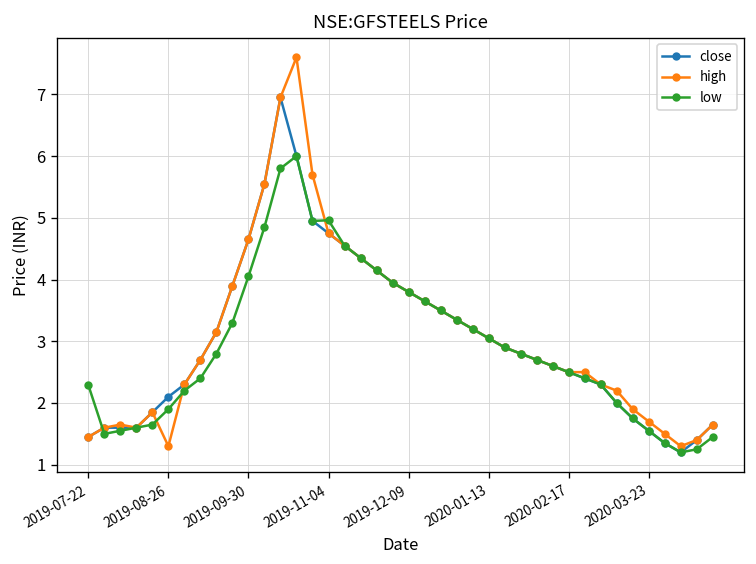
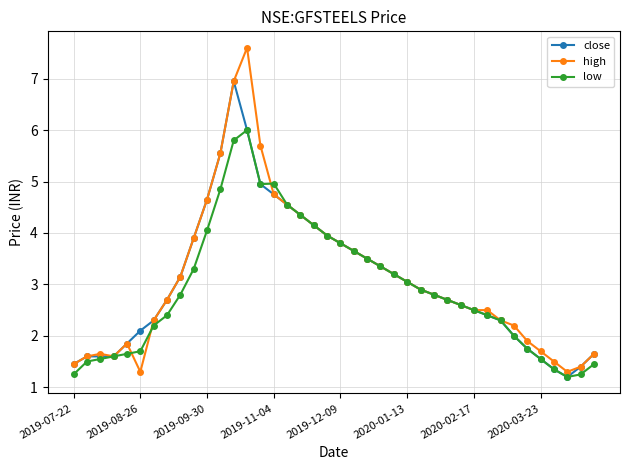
  {
    "close": {
      "2019-08-26": 2.1
    },
    "high": {
      "2019-08-26": 1.3,
      "2020-03-23": 1.7
    },
    "low": {
-     "2019-07-22": 2.3,
-     "2019-08-26": 1.9,
+     "2019-07-22": 1.3,
+     "2019-08-26": 1.7,
      "2019-09-30": 4.1,
      "2019-11-04": 5.0
    }
  }
